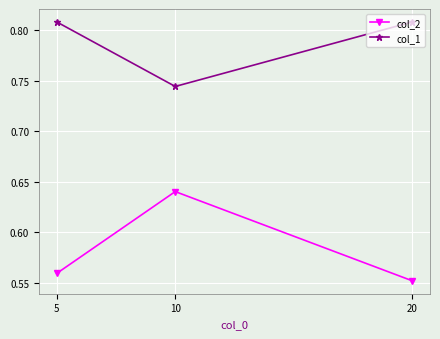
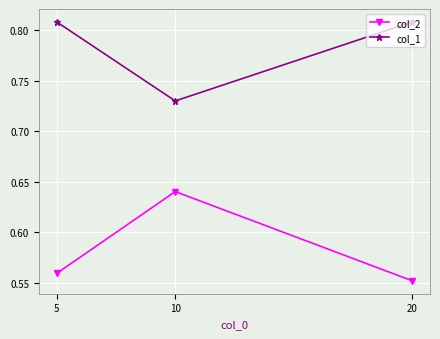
  {
    "col_2": {
      "5": 0.559,
      "10": 0.640,
      "20": 0.552
    },
    "col_1": {
      "5": 0.808,
-     "10": 0.744
+     "10": 0.730
    }
  }
